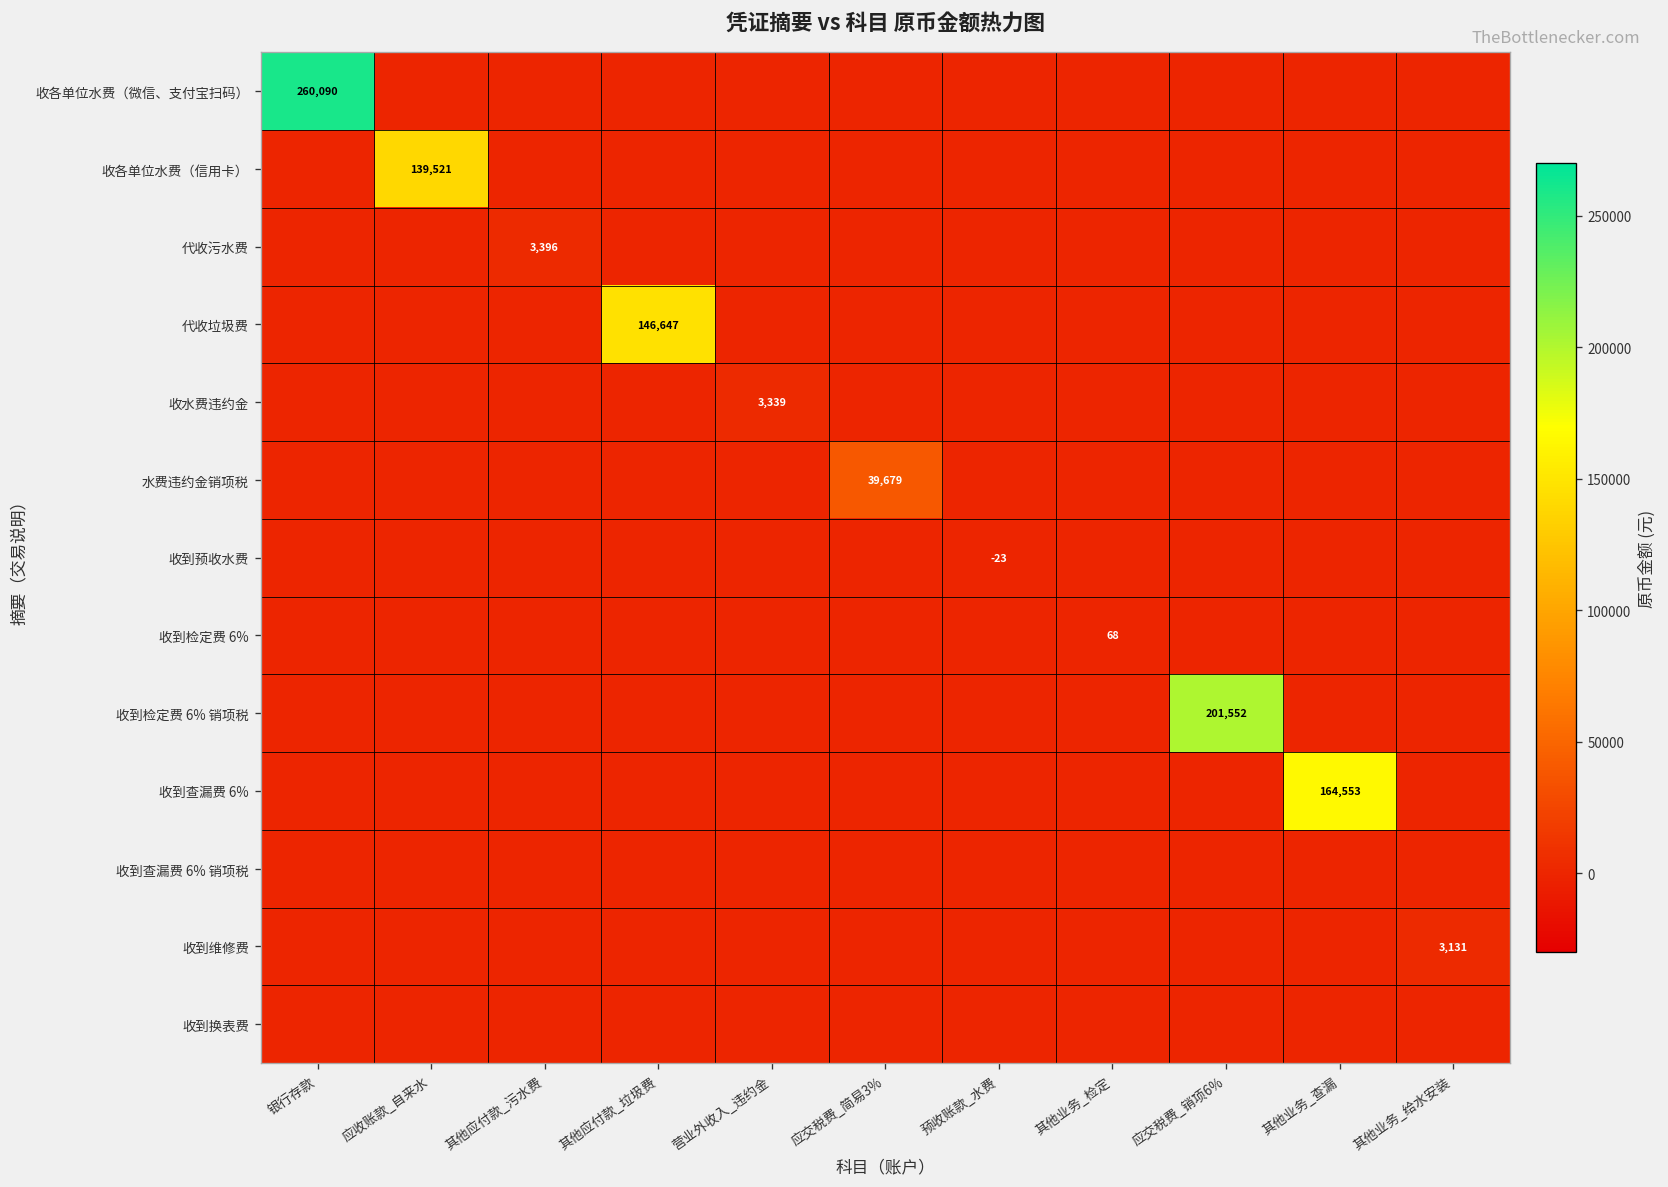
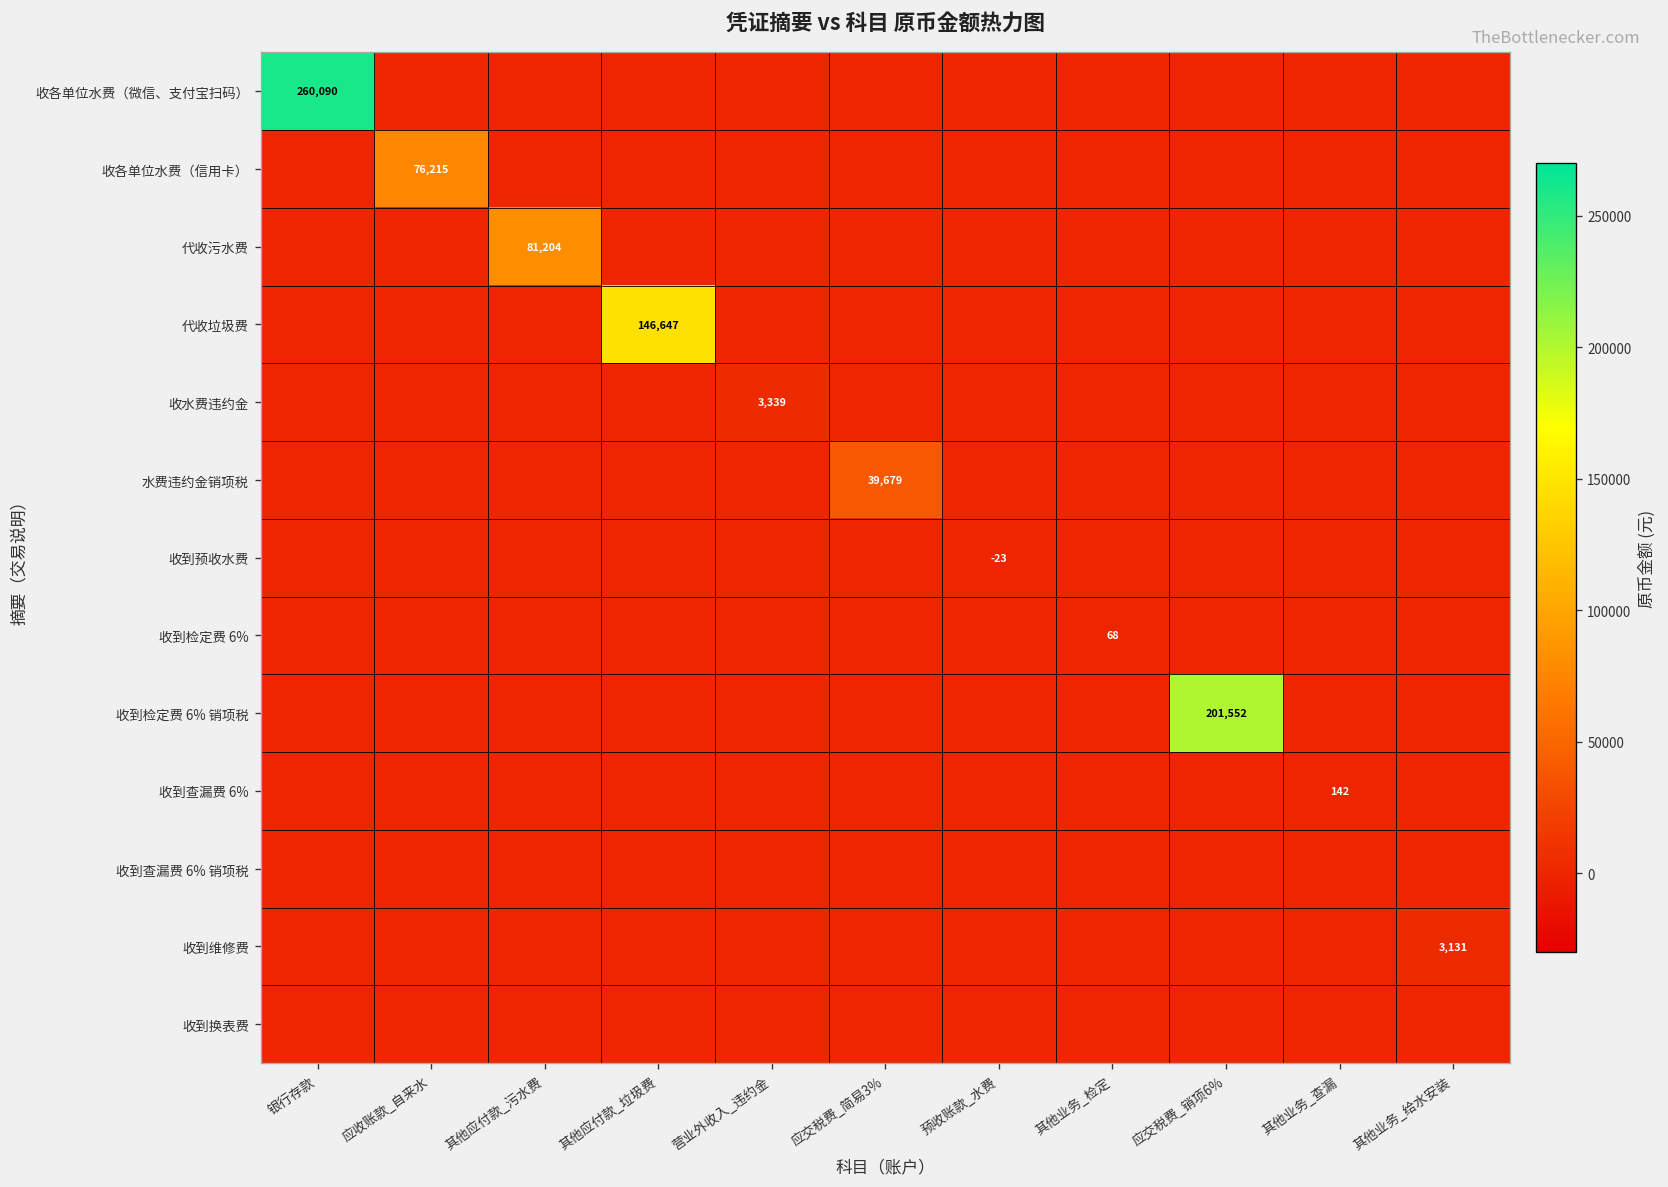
  {
    "收各单位水费（微信、支付宝扫码）": {
      "银行存款": "260,090"
    },
    "收各单位水费（信用卡）": {
-     "应收账款_自来水": "139,521"
+     "应收账款_自来水": "76,215"
    },
    "代收污水费": {
-     "其他应付款_污水费": "3,396"
+     "其他应付款_污水费": "81,204"
    },
    "代收垃圾费": {
      "其他应付款_垃圾费": "146,647"
    },
    "收水费违约金": {
      "营业外收入_违约金": "3,339"
    },
    "水费违约金销项税": {
      "应交税费_简易3%": "39,679"
    },
    "收到预收水费": {
      "预收账款_水费": "-23"
    },
    "收到检定费 6%": {
      "其他业务_检定": "68"
    },
    "收到检定费 6% 销项税": {
      "应交税费_销项6%": "201,552"
    },
    "收到查漏费 6%": {
-     "其他业务_查漏": "164,553"
+     "其他业务_查漏": "142"
    },
    "收到维修费": {
      "其他业务_给水安装": "3,131"
    }
  }
